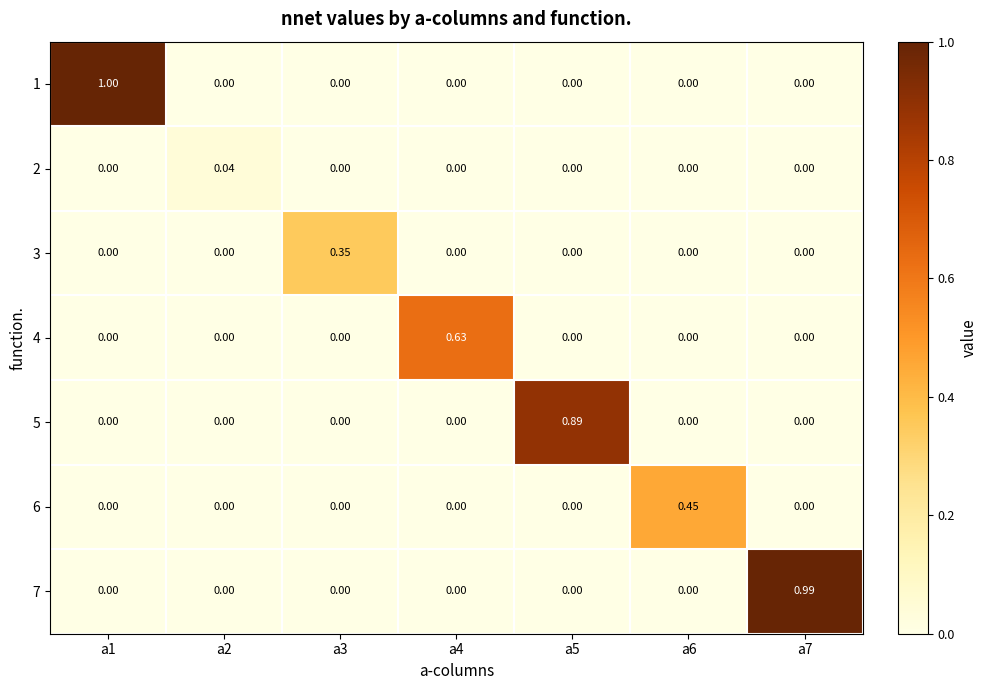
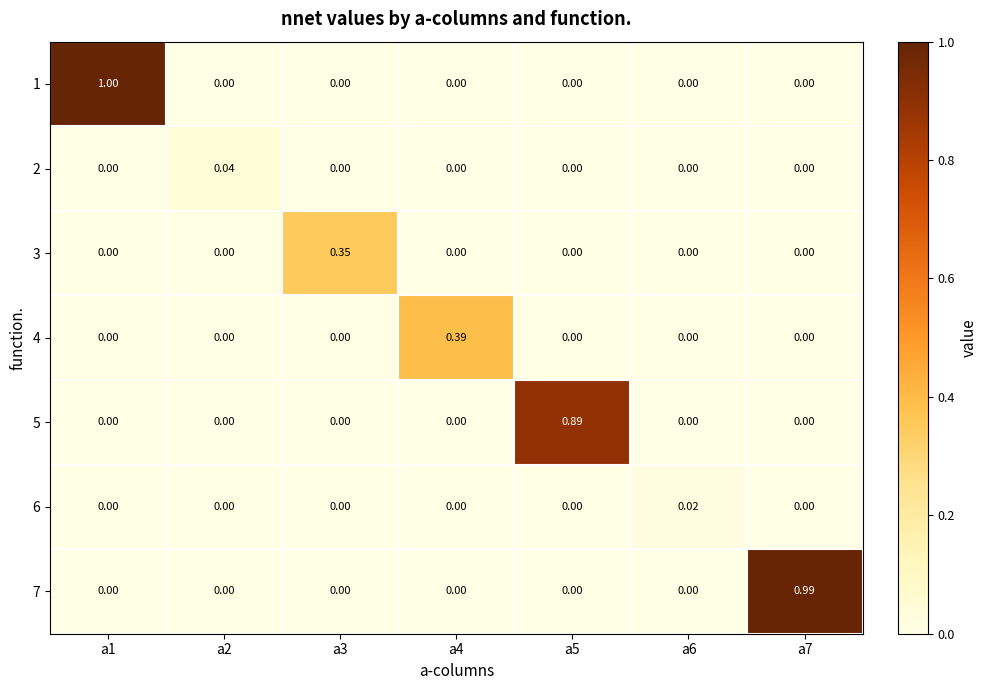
  {
    "1": {
      "a1": 1.00,
      "a2": 0.00,
      "a3": 0.00,
      "a4": 0.00,
      "a5": 0.00,
      "a6": 0.00,
      "a7": 0.00
    },
    "2": {
      "a1": 0.00,
      "a2": 0.04,
      "a3": 0.00,
      "a4": 0.00,
      "a5": 0.00,
      "a6": 0.00,
      "a7": 0.00
    },
    "3": {
      "a1": 0.00,
      "a2": 0.00,
      "a3": 0.35,
      "a4": 0.00,
      "a5": 0.00,
      "a6": 0.00,
      "a7": 0.00
    },
    "4": {
      "a1": 0.00,
      "a2": 0.00,
      "a3": 0.00,
-     "a4": 0.63,
+     "a4": 0.39,
      "a5": 0.00,
      "a6": 0.00,
      "a7": 0.00
    },
    "5": {
      "a1": 0.00,
      "a2": 0.00,
      "a3": 0.00,
      "a4": 0.00,
      "a5": 0.89,
      "a6": 0.00,
      "a7": 0.00
    },
    "6": {
      "a1": 0.00,
      "a2": 0.00,
      "a3": 0.00,
      "a4": 0.00,
      "a5": 0.00,
-     "a6": 0.45,
+     "a6": 0.02,
      "a7": 0.00
    },
    "7": {
      "a1": 0.00,
      "a2": 0.00,
      "a3": 0.00,
      "a4": 0.00,
      "a5": 0.00,
      "a6": 0.00,
      "a7": 0.99
    }
  }
